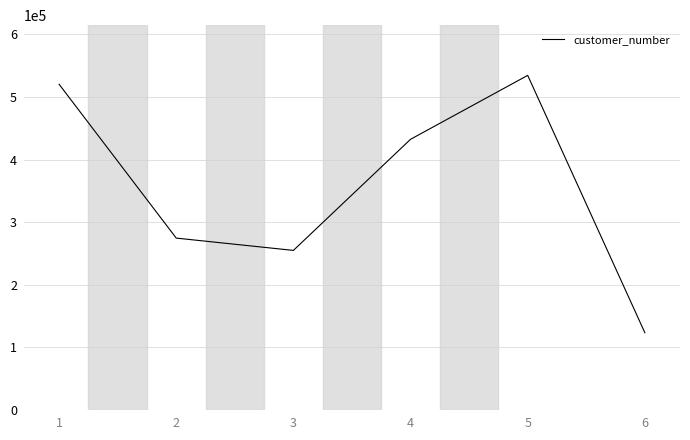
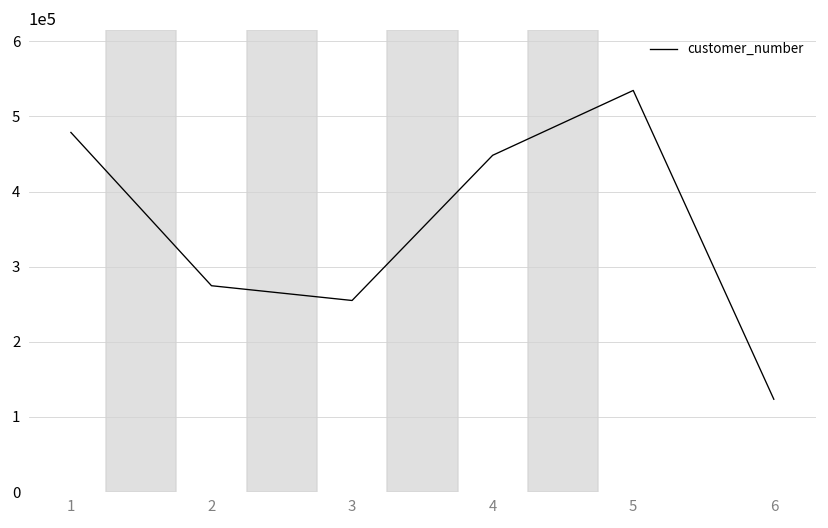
  {
-   "1": 520000,
+   "1": 480000,
    "2": 270000,
    "3": 250000,
-   "4": 430000,
+   "4": 450000,
    "5": 530000,
    "6": 120000
  }
